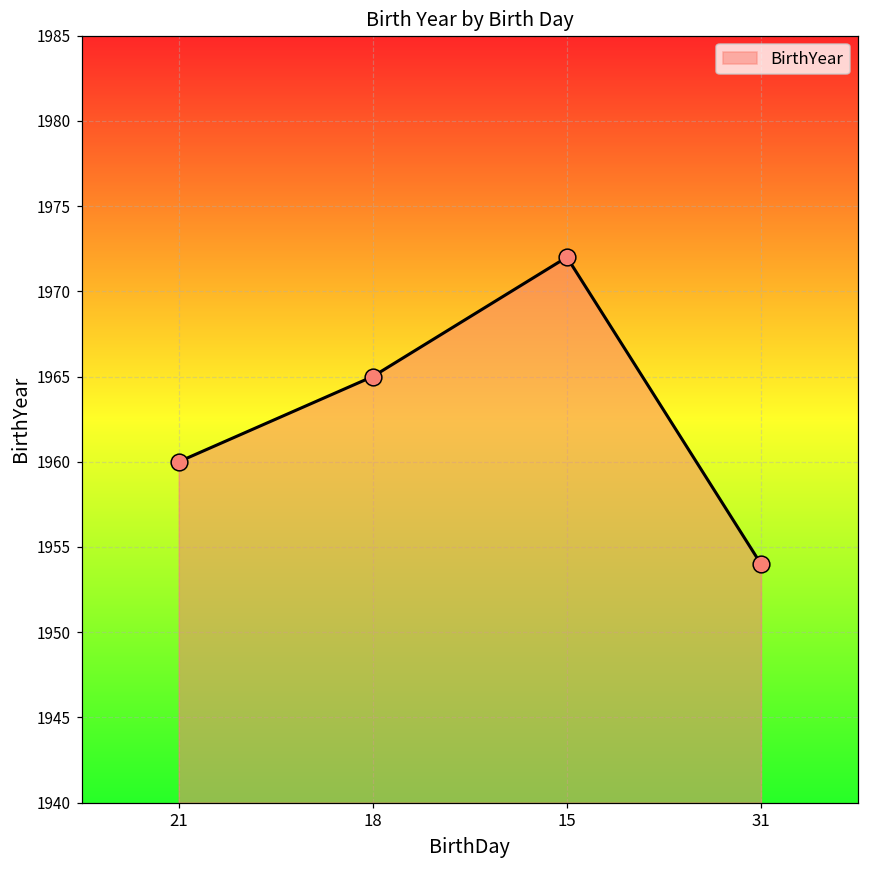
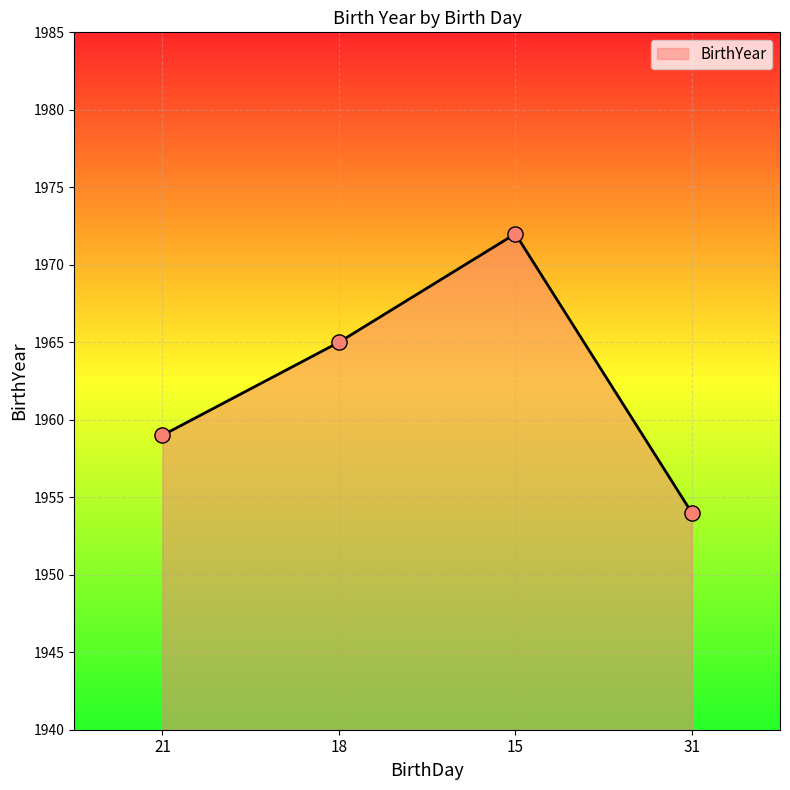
  {
-   "21": 1960,
+   "21": 1959,
    "18": 1965,
    "15": 1972,
    "31": 1954
  }
